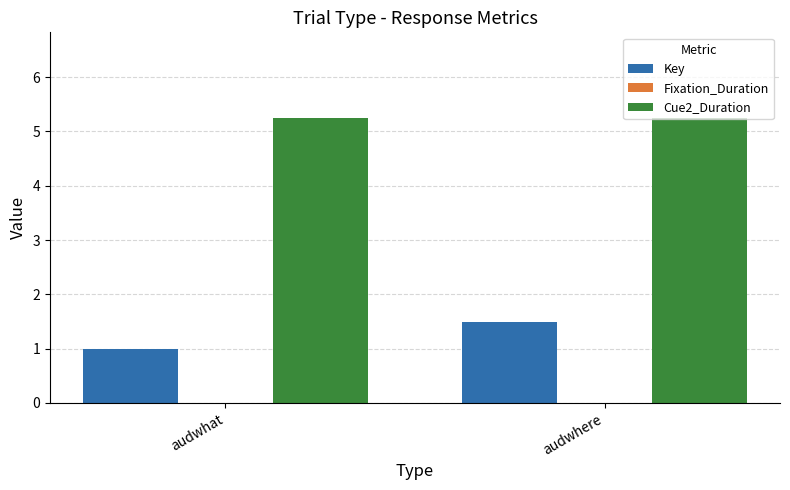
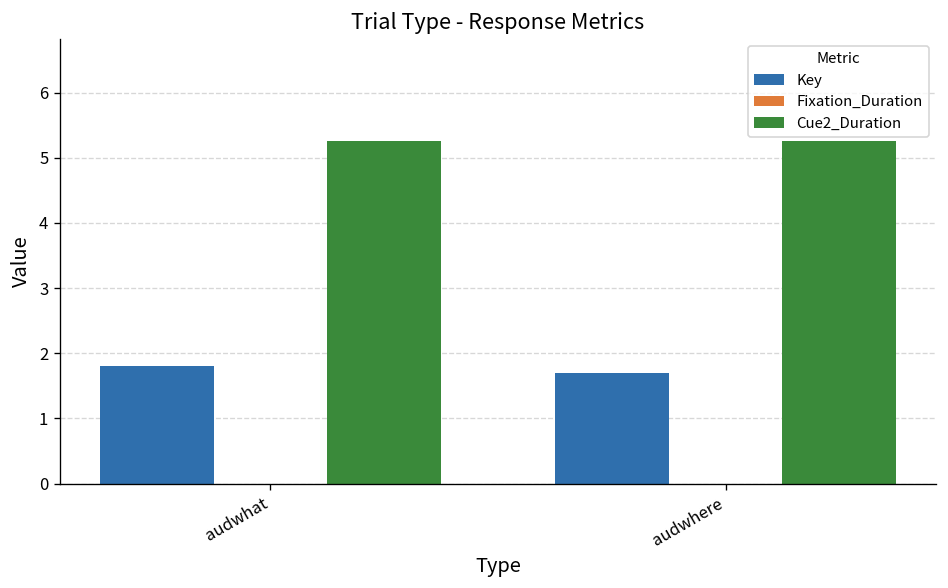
  {
    "Key": {
-     "audwhat": 1.0,
-     "audwhere": 1.5
+     "audwhat": 1.8,
+     "audwhere": 1.7
    },
    "Fixation_Duration": {
      "audwhat": 0.0,
      "audwhere": 0.0
    },
    "Cue2_Duration": {
      "audwhat": 5.3
    }
  }
